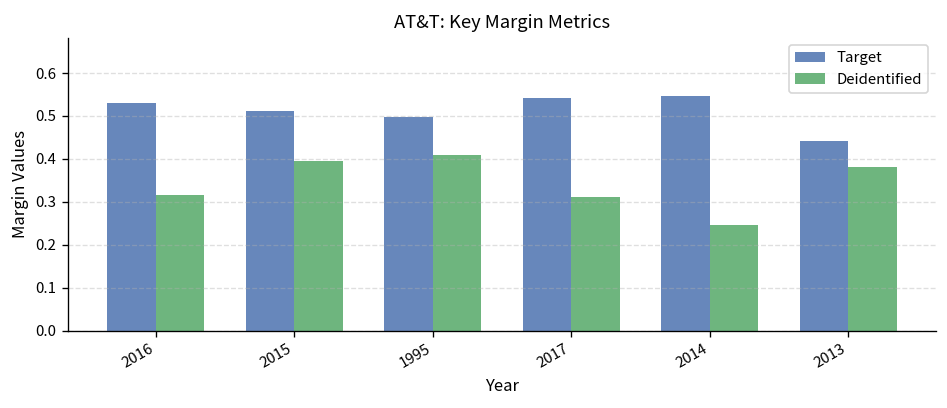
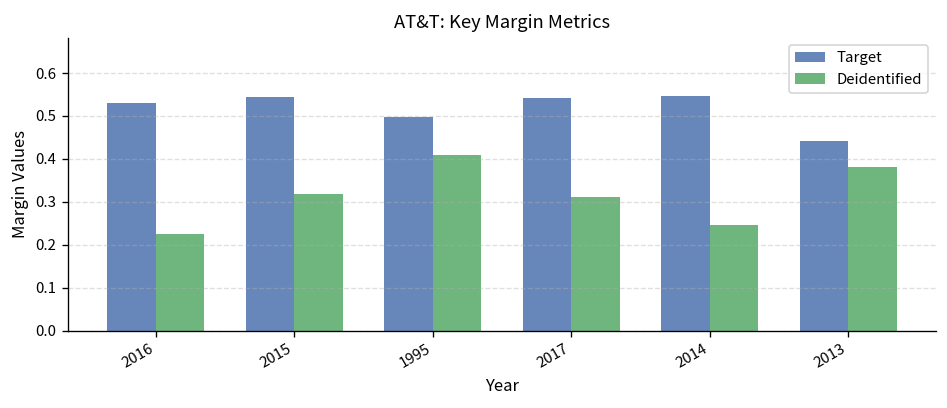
  {
    "Target": {
      "2016": 0.53,
-     "2015": 0.51,
+     "2015": 0.54,
      "1995": 0.50,
      "2017": 0.54,
      "2014": 0.55,
      "2013": 0.44
    },
    "Deidentified": {
-     "2016": 0.32,
-     "2015": 0.40,
+     "2016": 0.23,
+     "2015": 0.32,
      "1995": 0.41,
      "2017": 0.31,
      "2014": 0.25,
      "2013": 0.38
    }
  }
